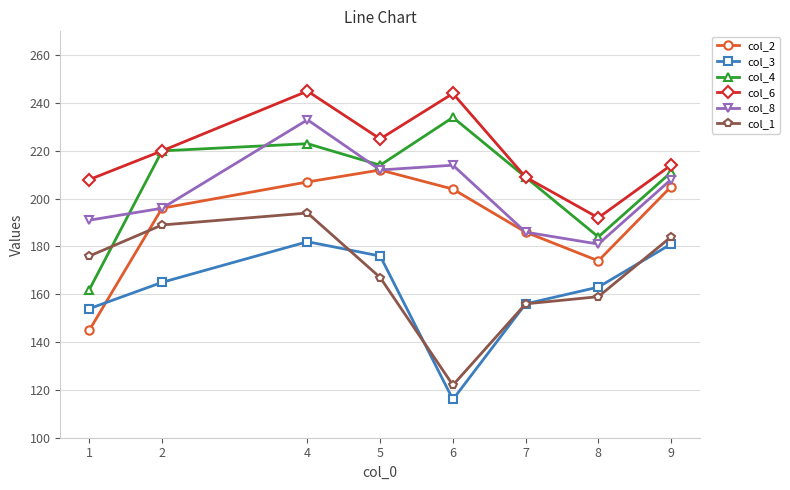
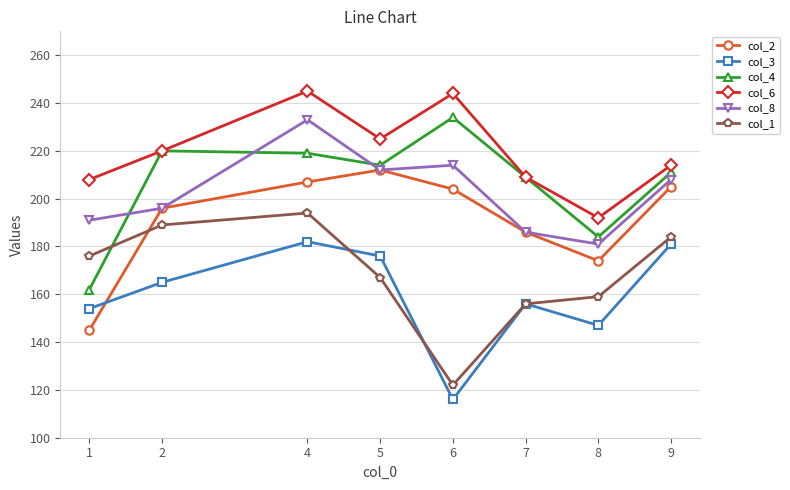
  {
    "col_3": {
      "1": 154,
      "2": 165,
      "4": 182,
      "5": 176,
      "6": 116,
-     "8": 163,
+     "8": 147,
      "9": 181
    },
    "col_4": {
      "1": 162,
-     "4": 223,
+     "4": 219,
      "5": 214,
      "6": 234,
      "8": 184,
      "9": 211
    },
    "col_8": {
      "1": 191,
      "4": 233,
      "6": 214,
      "8": 181,
      "9": 208
    },
    "col_1": {
      "1": 176,
      "2": 189,
      "4": 194,
      "5": 167,
      "6": 122,
      "8": 159,
      "9": 184
    }
  }
